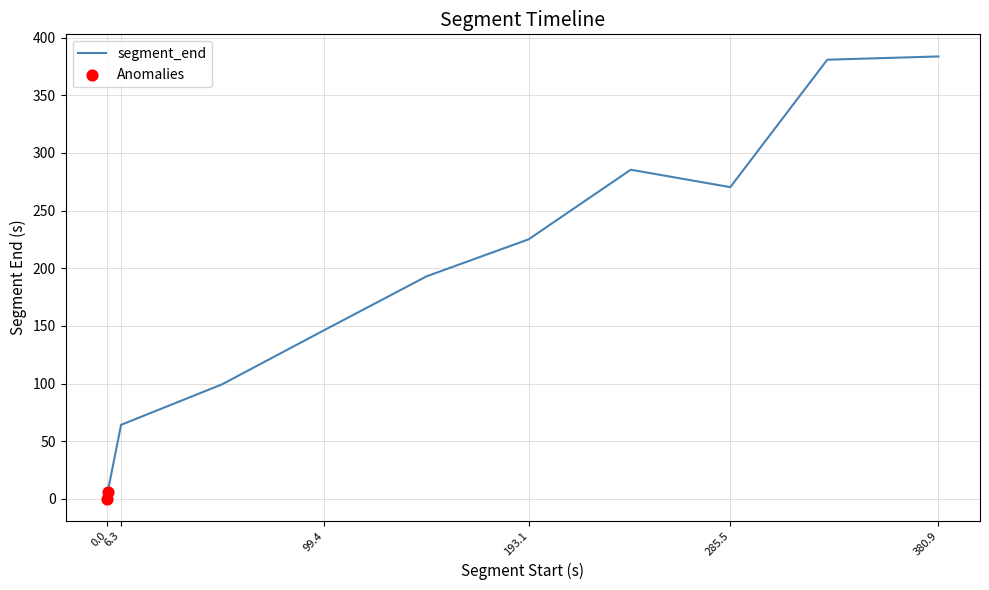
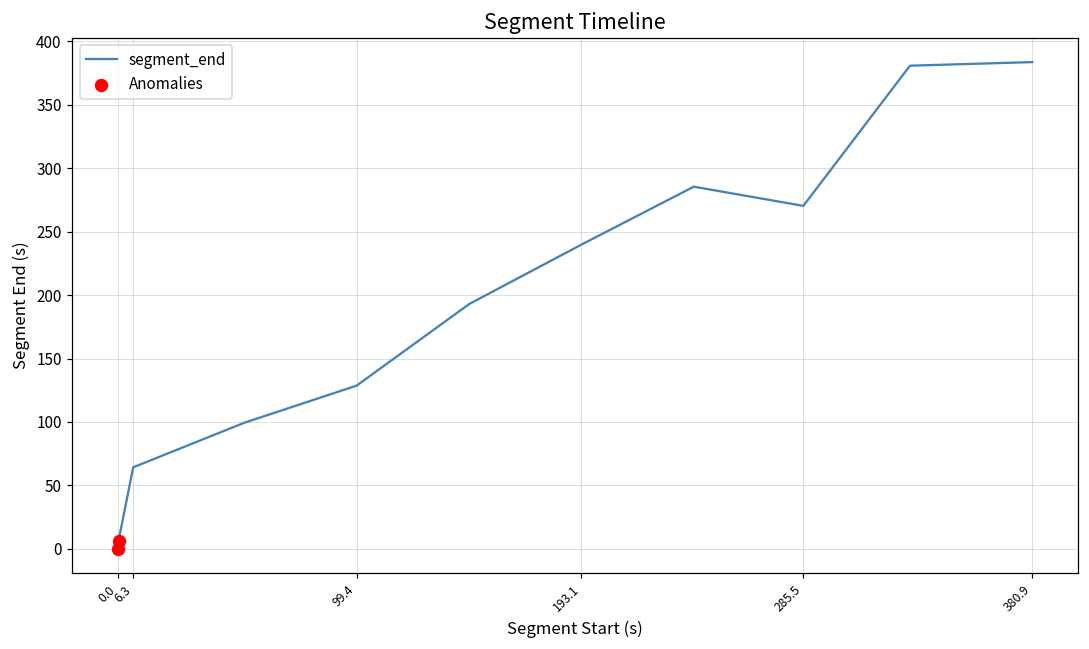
  {
    "segment_end": {
      "6.3": 64,
-     "99.4": 146,
-     "193.1": 225,
+     "99.4": 129,
+     "193.1": 240,
      "285.5": 270,
      "380.9": 384
    }
  }
